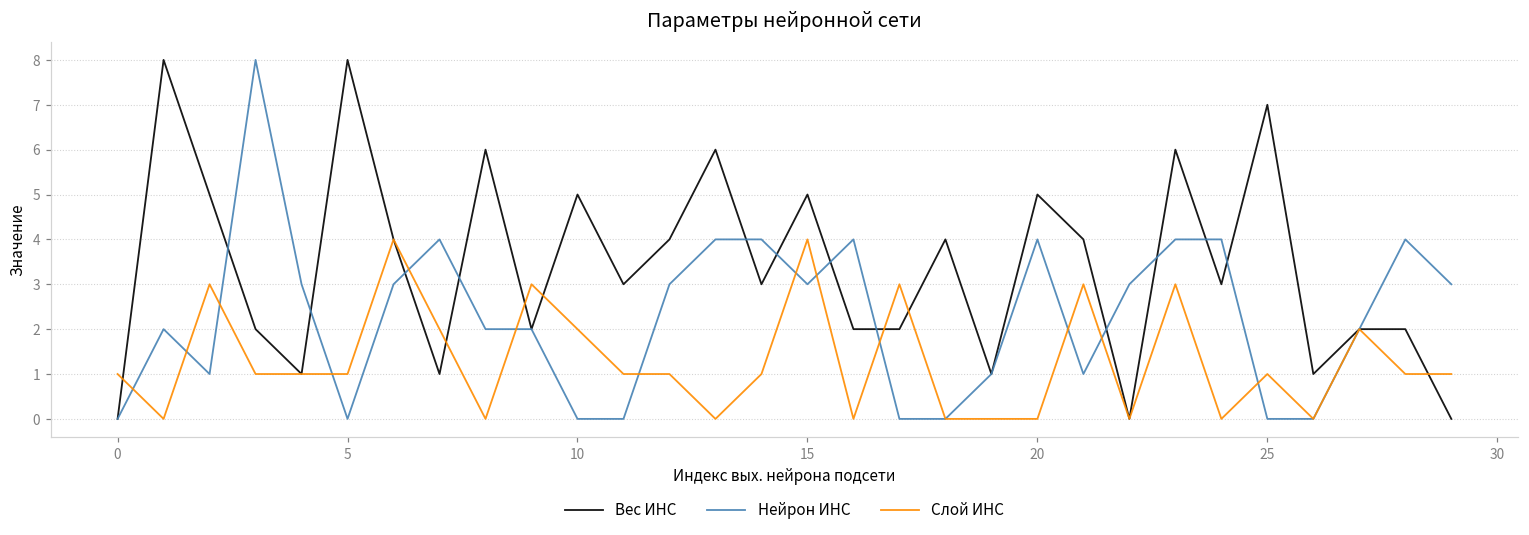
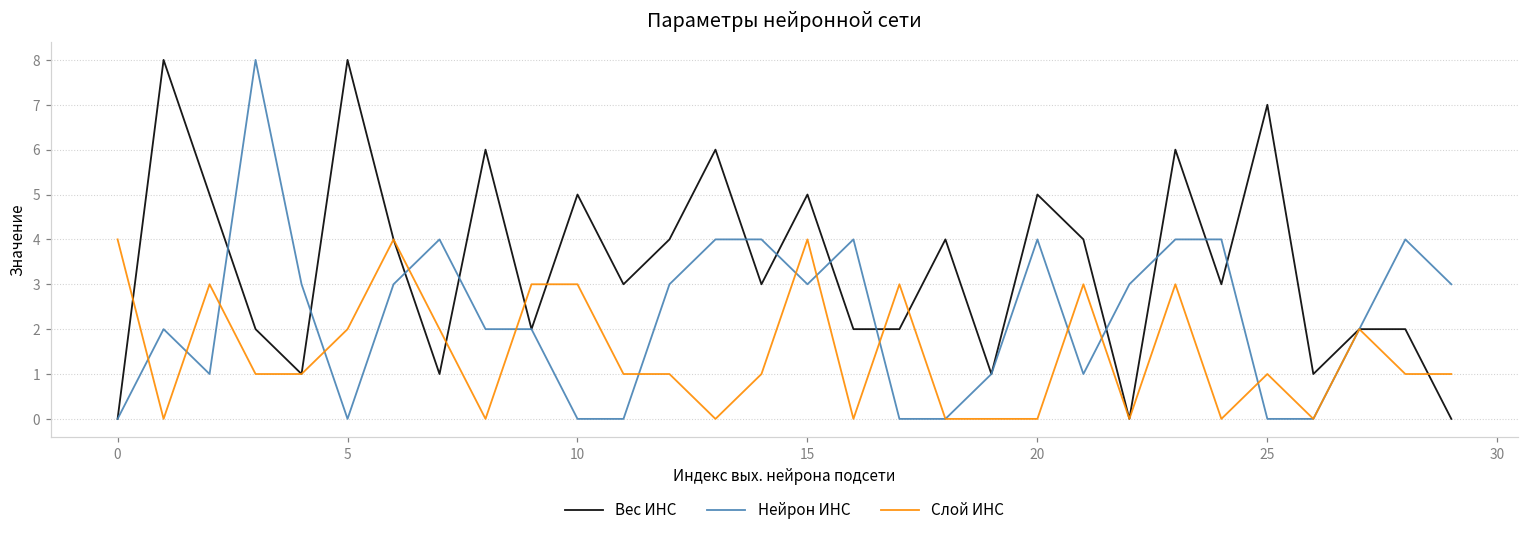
  {
    "Вес ИНС": {
      "5": 8,
      "10": 5,
      "15": 5,
      "20": 5,
      "25": 7
    },
    "Нейрон ИНС": {
      "5": 0,
      "10": 0,
      "15": 3,
      "20": 4,
      "25": 0
    },
    "Слой ИНС": {
-     "0": 1,
-     "5": 1,
-     "10": 2,
+     "0": 4,
+     "5": 2,
+     "10": 3,
      "15": 4,
      "20": 0,
      "25": 1
    }
  }
